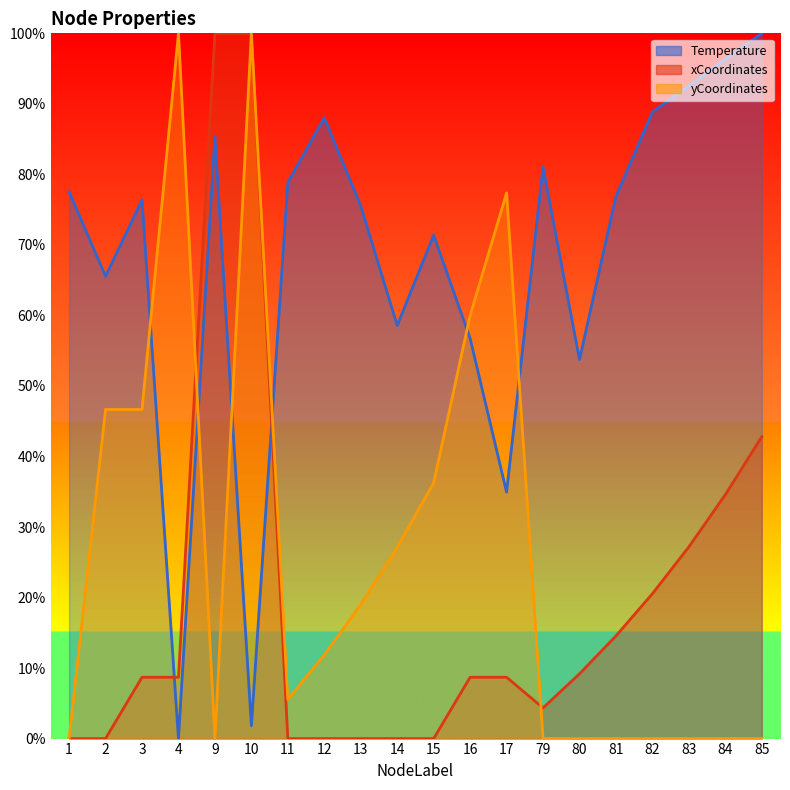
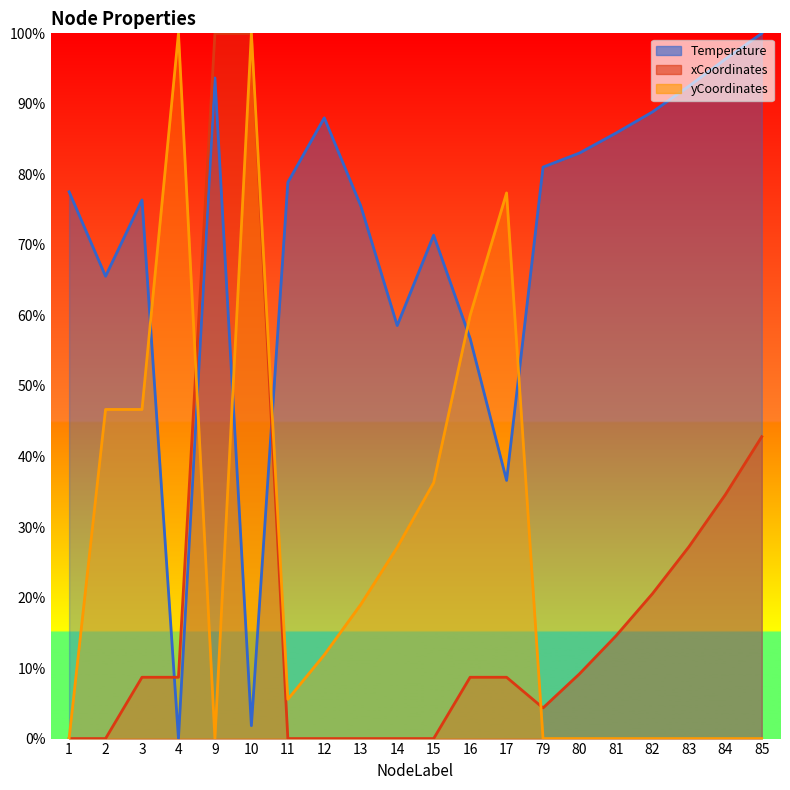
  {
    "Temperature": {
      "1": "78%",
      "2": "66%",
      "3": "76%",
      "4": "0%",
-     "9": "85%",
+     "9": "94%",
      "10": "2%",
      "11": "79%",
      "12": "88%",
      "13": "76%",
      "14": "59%",
      "15": "71%",
      "16": "57%",
-     "17": "35%",
+     "17": "37%",
      "79": "81%",
-     "80": "54%",
-     "81": "77%",
+     "80": "83%",
+     "81": "86%",
      "82": "89%",
      "85": "100%"
    }
  }
